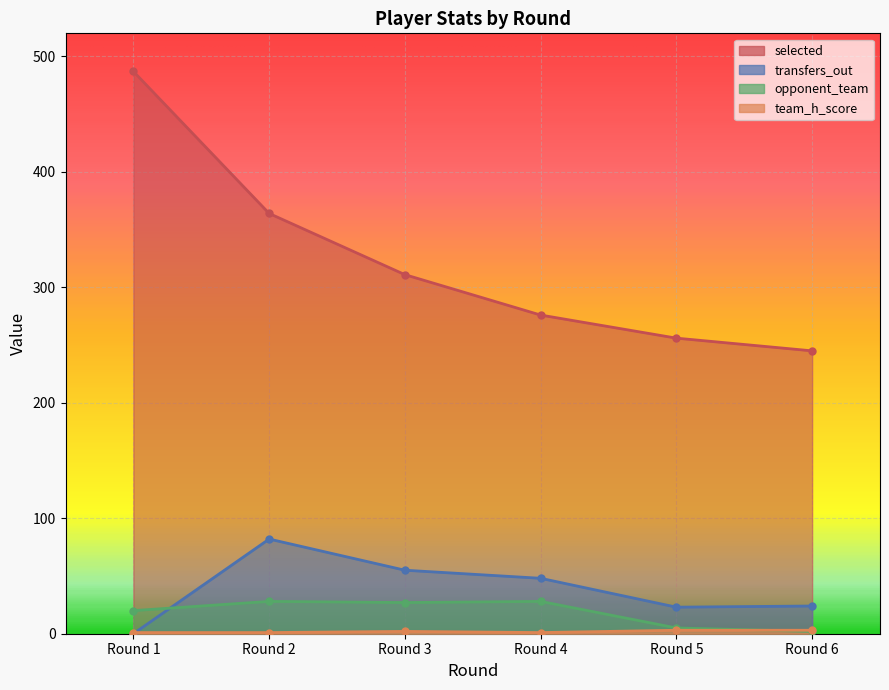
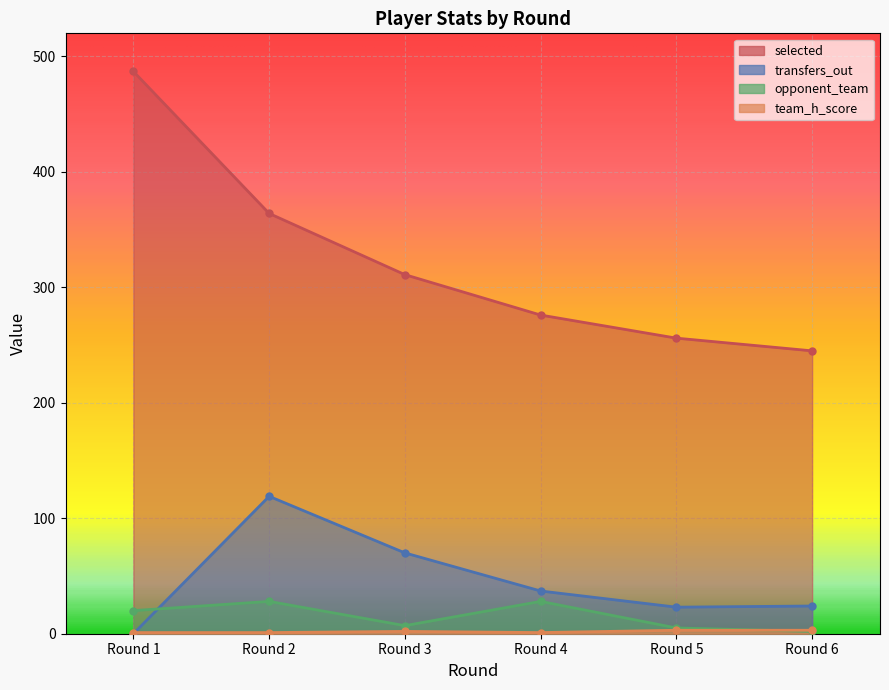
  {
    "transfers_out": {
-     "Round 2": 82,
-     "Round 3": 55,
-     "Round 4": 48,
+     "Round 2": 119,
+     "Round 3": 70,
+     "Round 4": 37,
      "Round 5": 23,
      "Round 6": 24
    },
    "opponent_team": {
      "Round 1": 20,
      "Round 2": 28,
-     "Round 3": 27,
+     "Round 3": 7,
      "Round 4": 28
    }
  }
